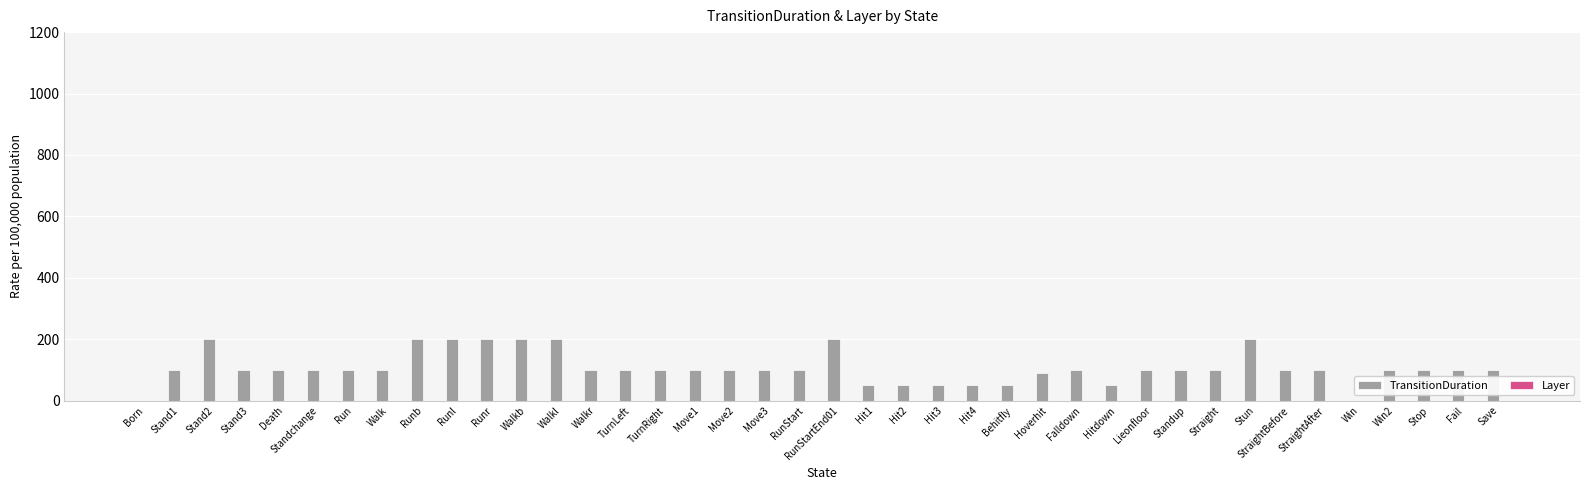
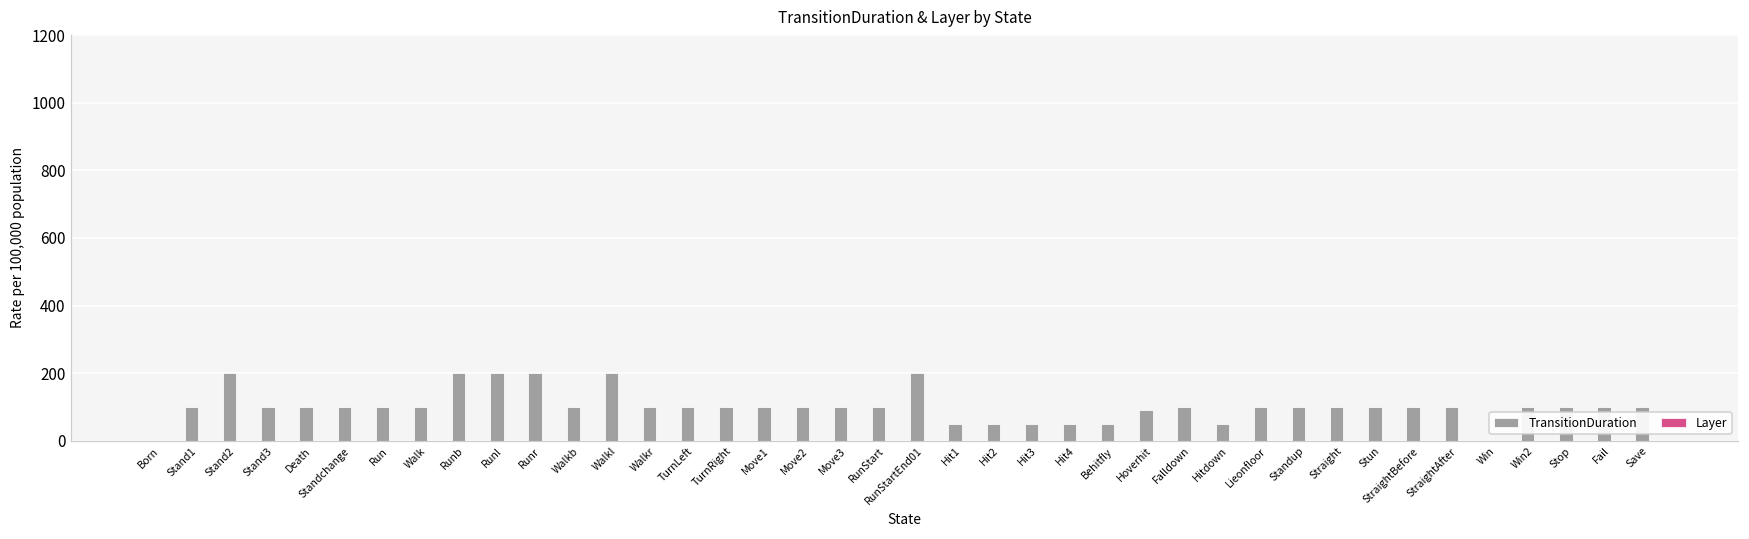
  {
    "TransitionDuration": {
      "Born": 0,
      "Stand1": 100,
      "Stand2": 200,
      "Stand3": 100,
      "Death": 100,
      "Standchange": 100,
      "Run": 100,
      "Walk": 100,
      "Runb": 200,
      "Runl": 200,
      "Runr": 200,
-     "Walkb": 200,
+     "Walkb": 100,
      "Walkl": 200,
      "Walkr": 100,
      "TurnLeft": 100,
      "TurnRight": 100,
      "Move1": 100,
      "Move2": 100,
      "Move3": 100,
      "RunStart": 100,
      "RunStartEnd01": 200,
      "Hit1": 50,
      "Hit2": 50,
      "Hit3": 50,
      "Hit4": 50,
      "Behitfly": 50,
      "Hoverhit": 90,
      "Falldown": 100,
      "Hitdown": 50,
      "Lieonfloor": 100,
      "Standup": 100,
      "Straight": 100,
-     "Stun": 200,
+     "Stun": 100,
      "StraightBefore": 100,
      "StraightAfter": 100,
      "Win": 0,
      "Win2": 100,
      "Stop": 100,
      "Fail": 100,
      "Save": 100
    },
    "Layer": {
      "Born": 0,
      "Stand1": 0,
      "Stand2": 0,
      "Stand3": 0,
      "Death": 0,
      "Standchange": 0,
      "Run": 0,
      "Walk": 0,
      "Runb": 0,
      "Runl": 0,
      "Runr": 0,
      "Walkb": 0,
      "Walkl": 0,
      "Walkr": 0,
      "TurnLeft": 0,
      "TurnRight": 0,
      "Move1": 0,
      "Move2": 0,
      "Move3": 0,
      "RunStart": 0,
      "RunStartEnd01": 0,
      "Hit1": 0,
      "Hit2": 0,
      "Hit3": 0,
      "Hit4": 0,
      "Behitfly": 0,
      "Hoverhit": 0,
      "Falldown": 0,
      "Hitdown": 0,
      "Lieonfloor": 0,
      "Standup": 0,
      "Straight": 0,
      "Stun": 0,
      "StraightBefore": 0,
      "StraightAfter": 0,
      "Win": 0,
      "Win2": 0,
      "Stop": 0,
      "Fail": 0,
      "Save": 0
    }
  }
